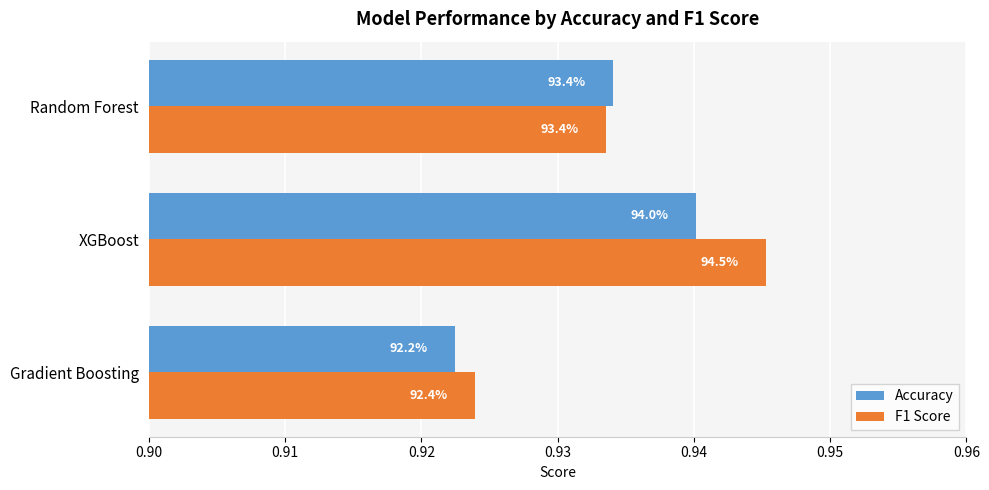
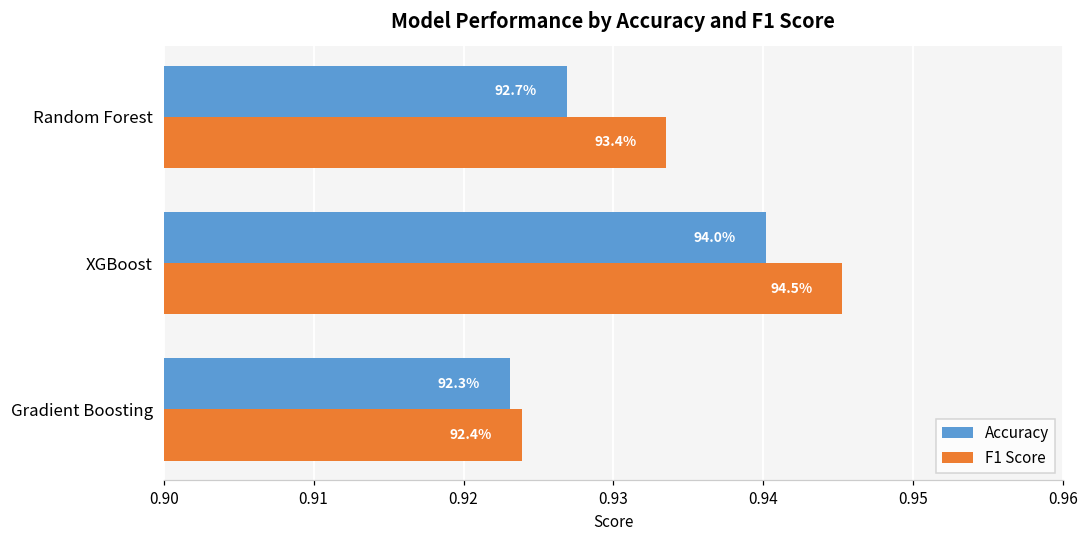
  {
    "Accuracy": {
-     "Random Forest": "93.4%",
+     "Random Forest": "92.7%",
      "XGBoost": "94.0%",
-     "Gradient Boosting": "92.2%"
+     "Gradient Boosting": "92.3%"
    },
    "F1 Score": {
      "Random Forest": "93.4%",
      "XGBoost": "94.5%",
      "Gradient Boosting": "92.4%"
    }
  }
